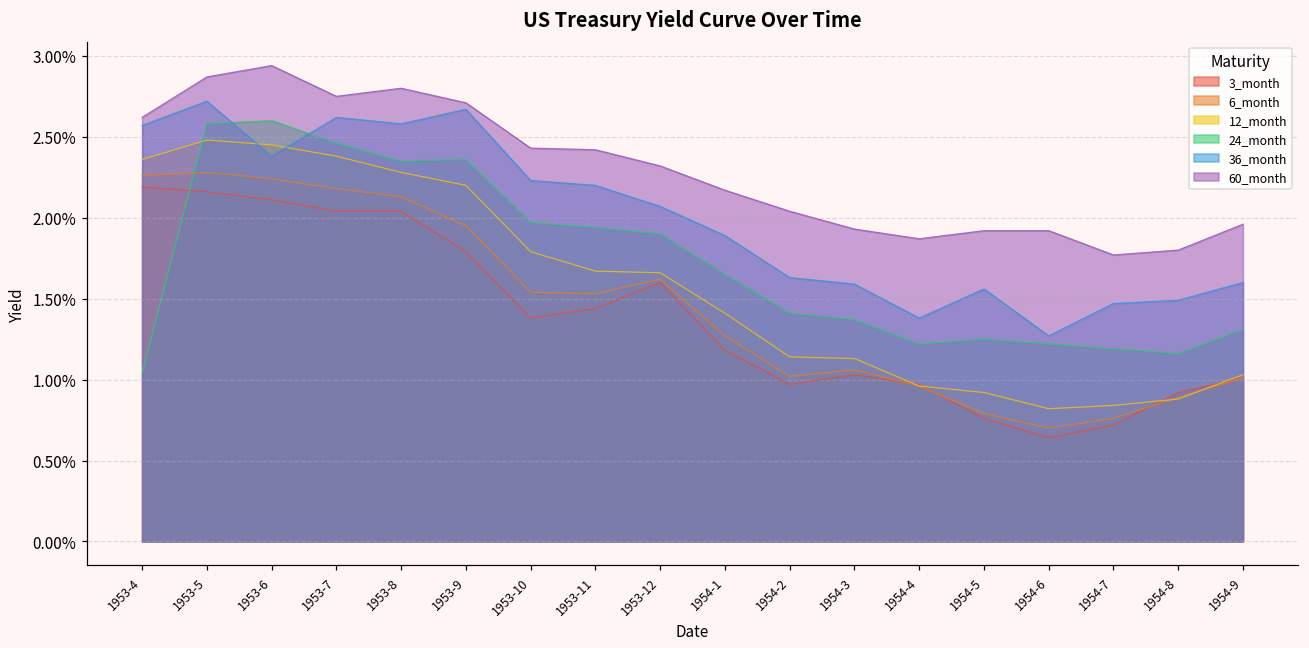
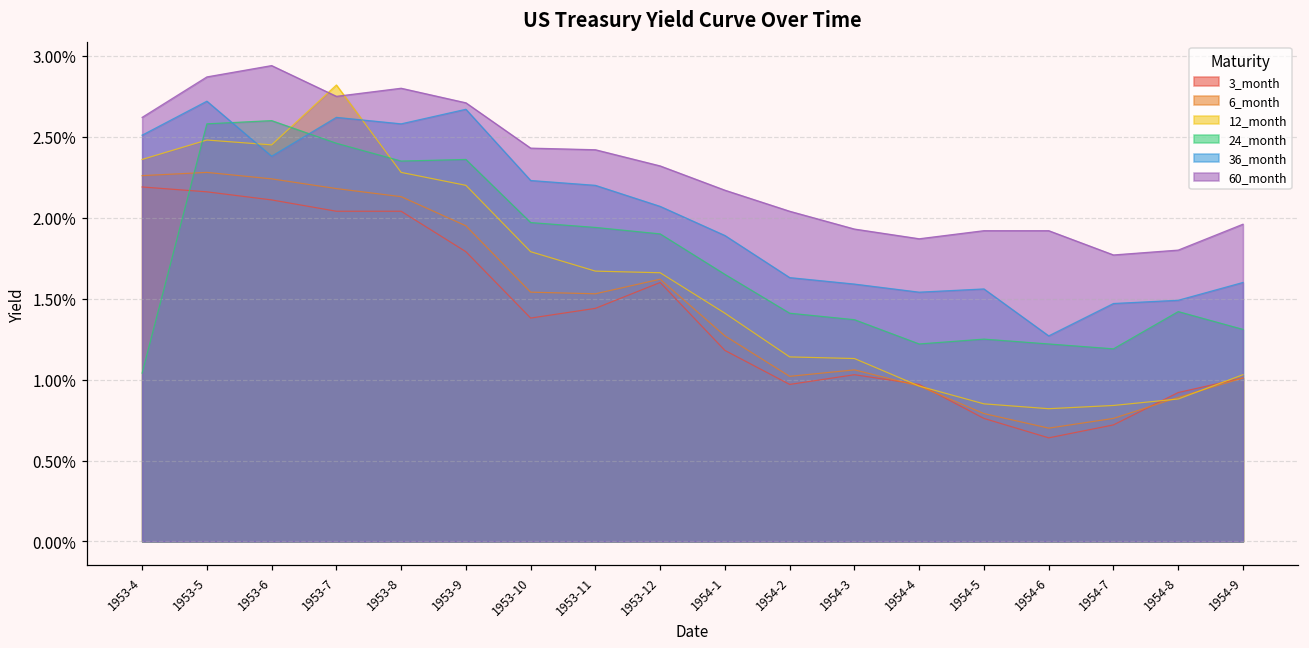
  {
    "12_month": {
      "1953-4": "2.36%",
      "1953-5": "2.48%",
      "1953-6": "2.45%",
-     "1953-7": "2.38%",
+     "1953-7": "2.82%",
      "1953-8": "2.28%",
      "1953-9": "2.20%",
      "1953-10": "1.79%",
      "1953-11": "1.67%",
      "1953-12": "1.66%",
      "1954-1": "1.41%",
      "1954-2": "1.14%",
      "1954-3": "1.13%",
-     "1954-5": "0.92%",
+     "1954-5": "0.85%",
      "1954-6": "0.82%",
      "1954-7": "0.84%",
      "1954-9": "1.03%"
    },
    "24_month": {
      "1953-4": "1.04%",
      "1953-5": "2.58%",
      "1953-6": "2.60%",
      "1953-7": "2.46%",
      "1953-8": "2.35%",
      "1953-9": "2.36%",
      "1953-10": "1.97%",
      "1953-11": "1.94%",
      "1953-12": "1.90%",
      "1954-1": "1.65%",
      "1954-2": "1.41%",
      "1954-3": "1.37%",
      "1954-4": "1.22%",
      "1954-5": "1.25%",
      "1954-6": "1.22%",
      "1954-7": "1.19%",
-     "1954-8": "1.16%",
+     "1954-8": "1.42%",
      "1954-9": "1.31%"
    },
    "36_month": {
-     "1953-4": "2.57%",
+     "1953-4": "2.51%",
      "1953-5": "2.72%",
      "1953-6": "2.38%",
      "1953-7": "2.62%",
      "1953-8": "2.58%",
      "1953-9": "2.67%",
      "1953-10": "2.23%",
      "1953-11": "2.20%",
      "1953-12": "2.07%",
      "1954-1": "1.89%",
      "1954-2": "1.63%",
      "1954-3": "1.59%",
-     "1954-4": "1.38%",
+     "1954-4": "1.54%",
      "1954-5": "1.56%",
      "1954-6": "1.27%",
      "1954-7": "1.47%",
      "1954-8": "1.49%",
      "1954-9": "1.60%"
    },
    "60_month": {
      "1953-4": "2.62%",
      "1953-5": "2.87%",
      "1953-6": "2.94%",
      "1953-7": "2.75%",
      "1953-8": "2.80%",
      "1953-9": "2.71%",
      "1953-10": "2.43%",
      "1953-11": "2.42%",
      "1953-12": "2.32%",
      "1954-1": "2.17%",
      "1954-2": "2.04%",
      "1954-3": "1.93%",
      "1954-4": "1.87%",
      "1954-5": "1.92%",
      "1954-6": "1.92%",
      "1954-7": "1.77%",
      "1954-8": "1.80%",
      "1954-9": "1.96%"
    }
  }
